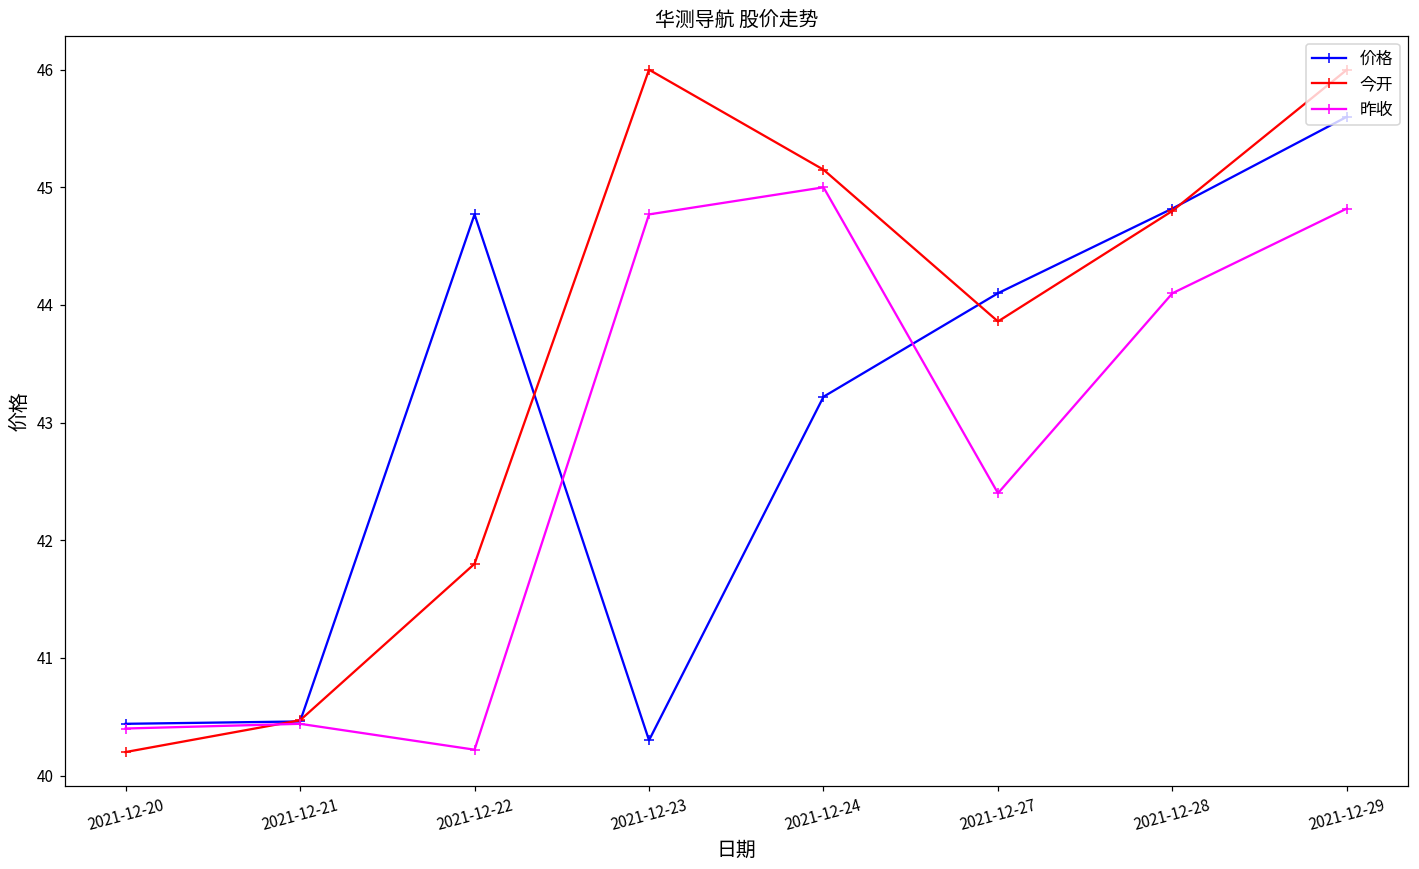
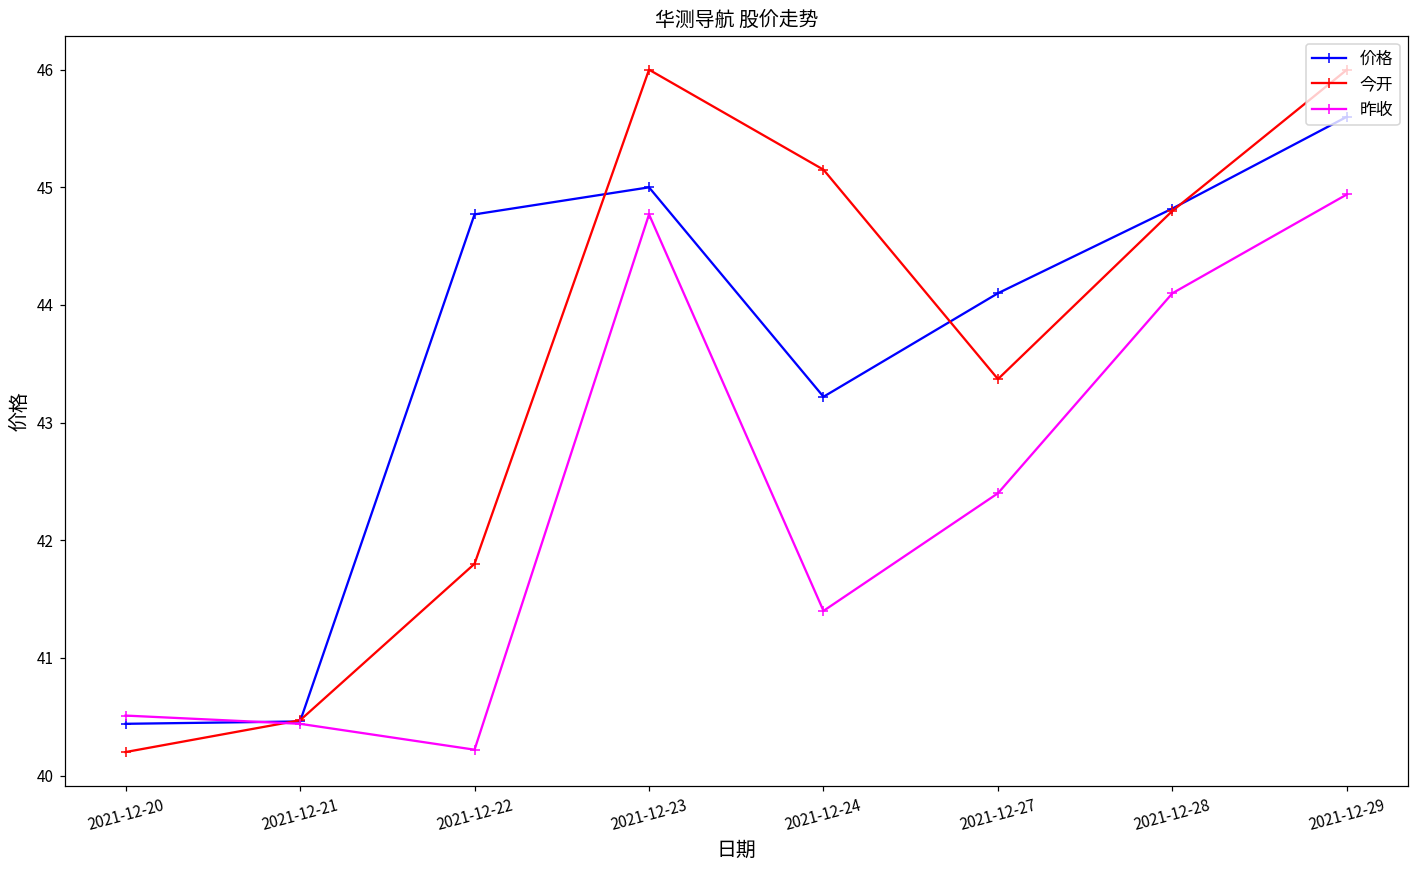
  {
    "价格": {
      "2021-12-20": 40.44,
      "2021-12-22": 44.77,
-     "2021-12-23": 40.3,
+     "2021-12-23": 45.0,
      "2021-12-24": 43.2,
      "2021-12-27": 44.1
    },
    "今开": {
      "2021-12-20": 40.20,
      "2021-12-22": 41.80,
      "2021-12-23": 46.00,
      "2021-12-24": 45.15,
-     "2021-12-27": 43.86
+     "2021-12-27": 43.37
    },
    "昨收": {
-     "2021-12-20": 40.40,
+     "2021-12-20": 40.51,
      "2021-12-22": 40.22,
      "2021-12-23": 44.77,
-     "2021-12-24": 45.0,
+     "2021-12-24": 41.4,
      "2021-12-27": 42.40,
      "2021-12-28": 44.10,
-     "2021-12-29": 44.82
+     "2021-12-29": 44.94
    }
  }
